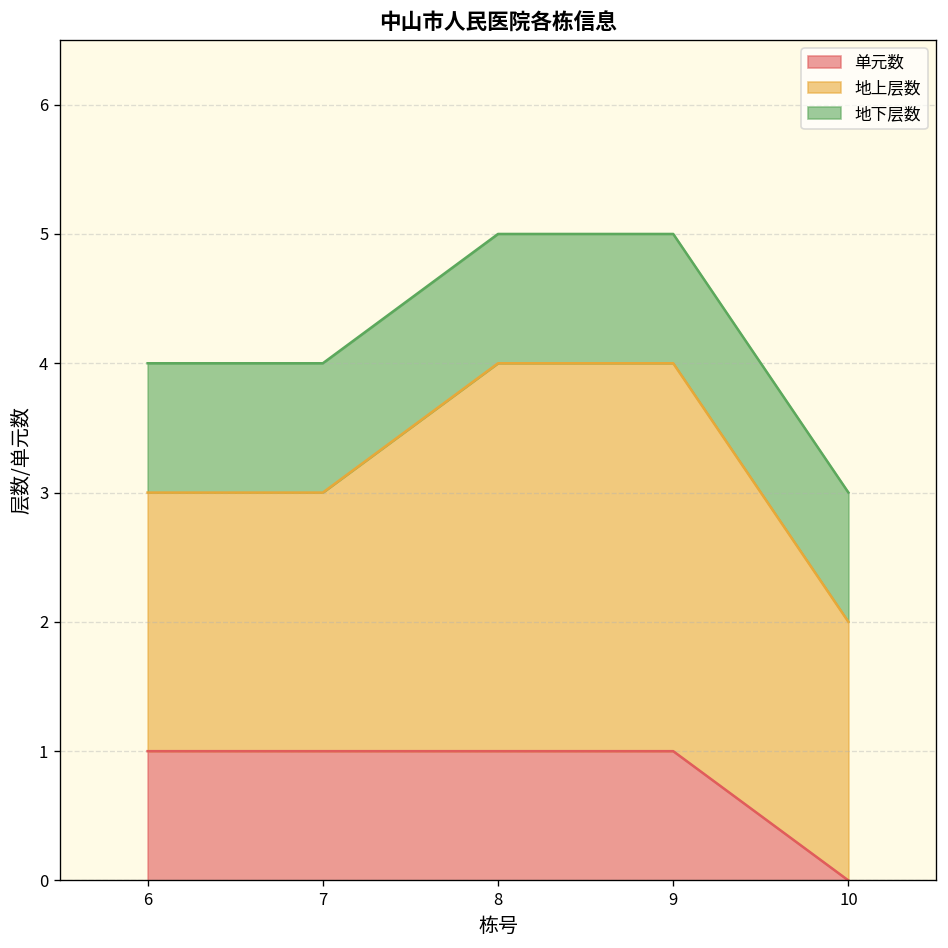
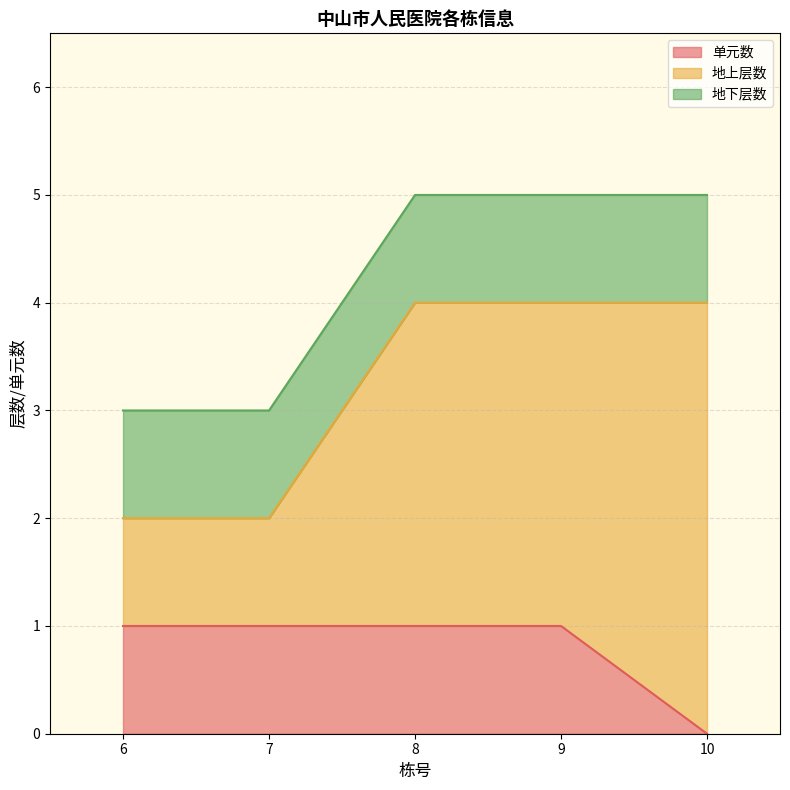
  {
    "单元数": {
      "6": 1,
      "7": 1,
      "8": 1,
      "9": 1,
      "10": 0
    },
    "地上层数": {
-     "6": 2,
-     "7": 2,
+     "6": 1,
+     "7": 1,
      "8": 3,
      "9": 3,
-     "10": 2
+     "10": 4
    },
    "地下层数": {
      "6": 1,
      "7": 1,
      "8": 1,
      "9": 1,
      "10": 1
    }
  }
